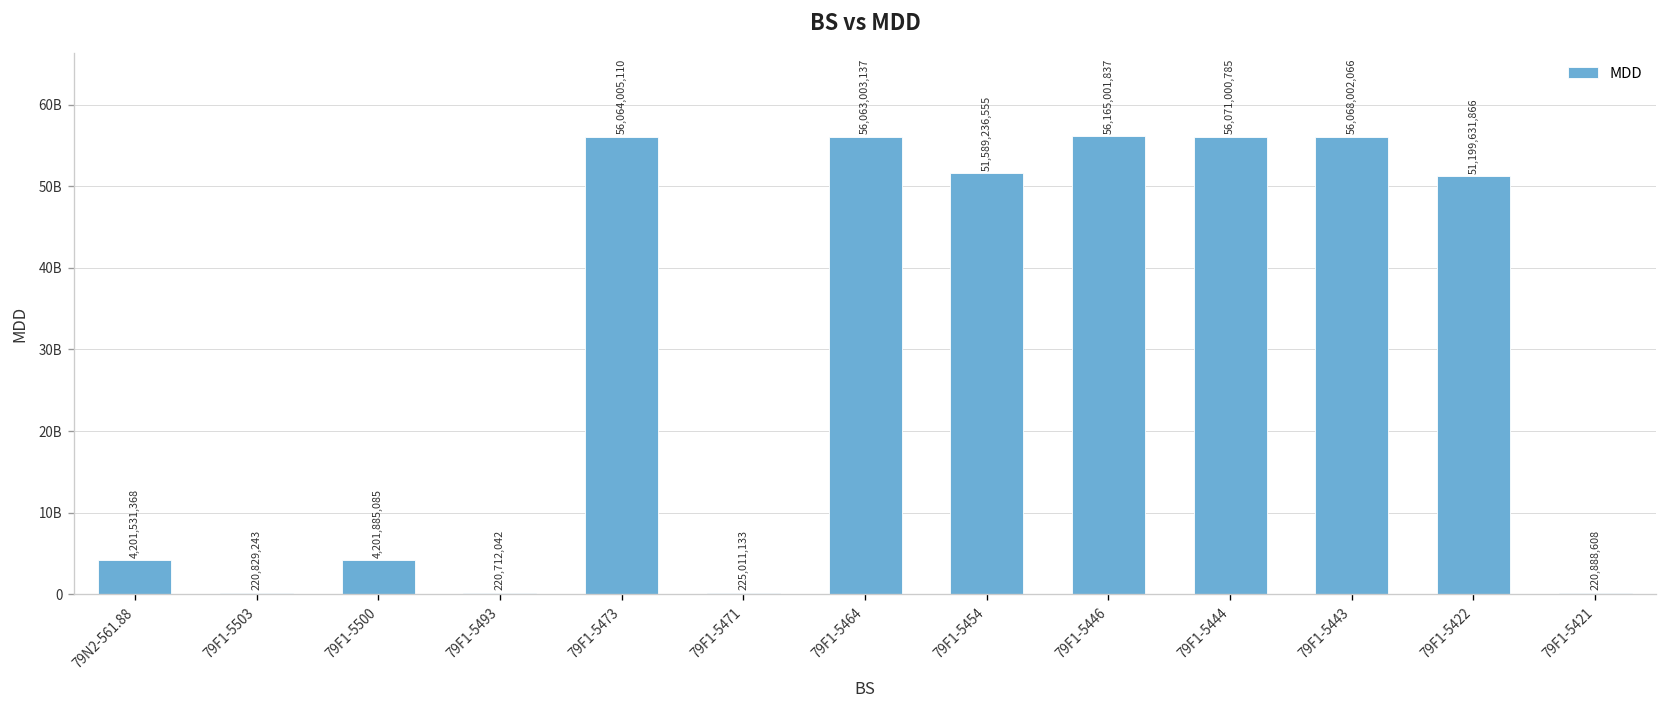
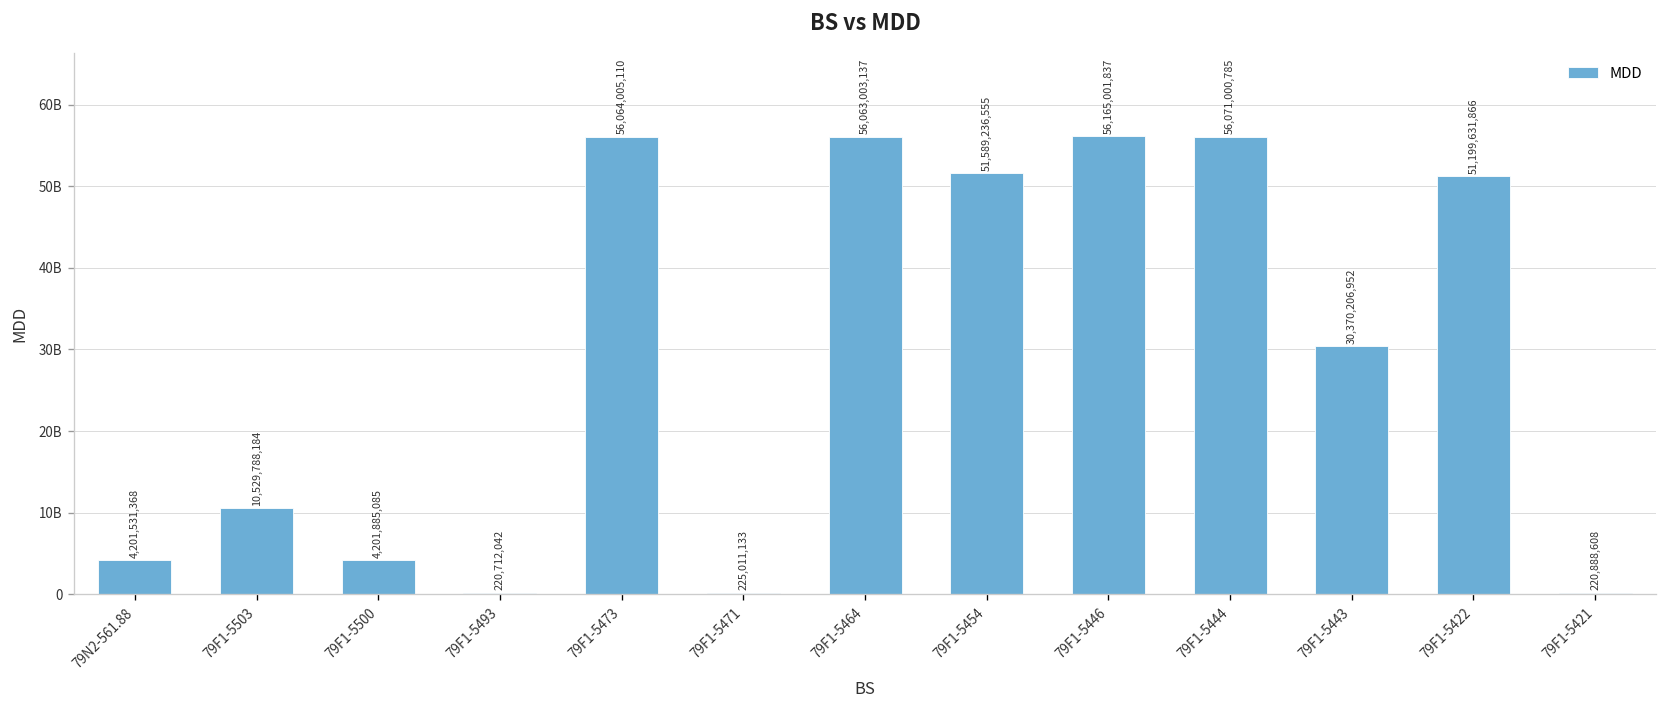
  {
    "79N2-561.88": "4,201,531,368",
-   "79F1-5503": "220,829,243",
+   "79F1-5503": "10,529,788,184",
    "79F1-5500": "4,201,885,085",
    "79F1-5493": "220,712,042",
    "79F1-5473": "56,064,005,110",
    "79F1-5471": "225,011,133",
    "79F1-5464": "56,063,003,137",
    "79F1-5454": "51,589,236,555",
    "79F1-5446": "56,165,001,837",
    "79F1-5444": "56,071,000,785",
-   "79F1-5443": "56,068,002,066",
+   "79F1-5443": "30,370,206,952",
    "79F1-5422": "51,199,631,866",
    "79F1-5421": "220,888,608"
  }
